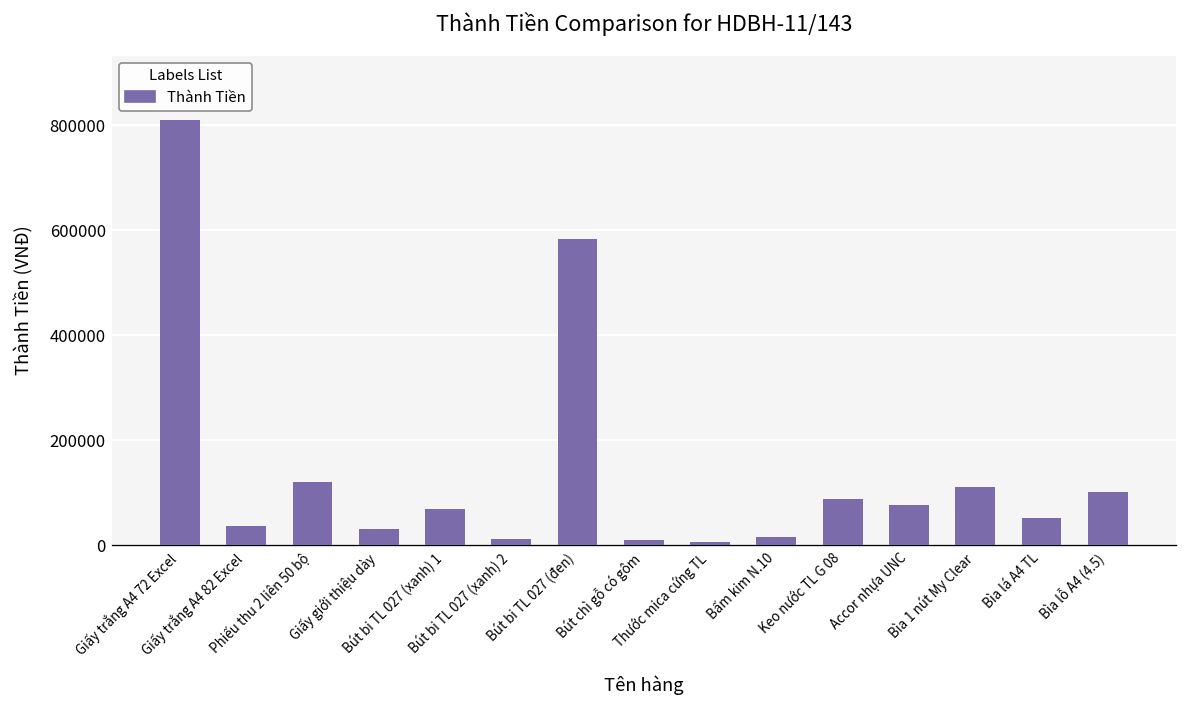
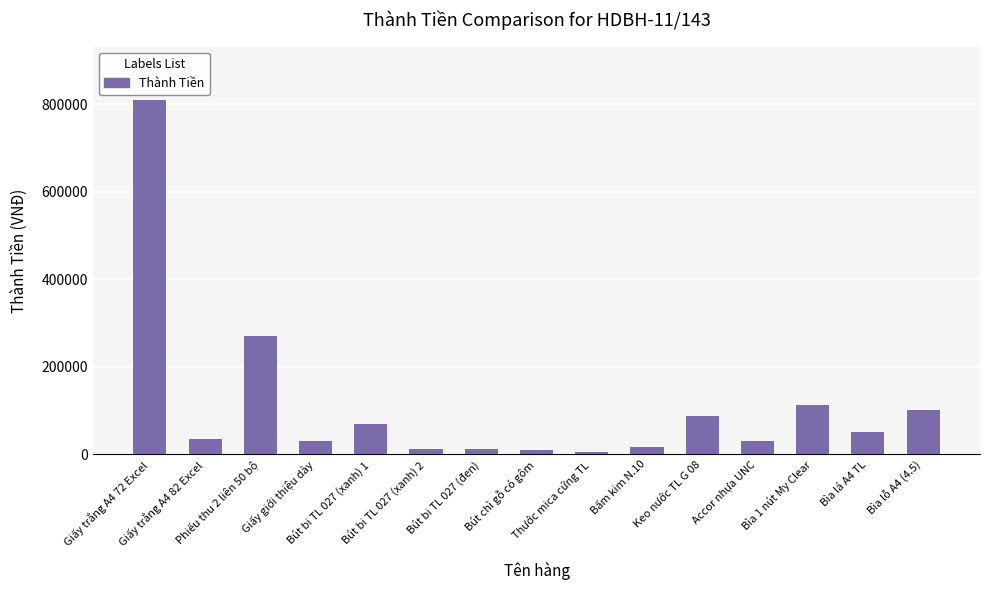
  {
    "Giấy trắng A4 72 Excel": 810000,
    "Giấy trắng A4 82 Excel": 40000,
-   "Phiếu thu 2 liên 50 bộ": 120000,
+   "Phiếu thu 2 liên 50 bộ": 270000,
    "Giấy giới thiệu dày": 30000,
    "Bút bi TL 027 (xanh) 1": 70000,
    "Bút bi TL 027 (xanh) 2": 10000,
-   "Bút bi TL 027 (đen)": 580000,
+   "Bút bi TL 027 (đen)": 10000,
    "Bút chì gỗ có gôm": 10000,
    "Thước mica cứng TL": 10000,
    "Bấm kim N.10": 20000,
    "Keo nước TL G 08": 90000,
-   "Accor nhựa UNC": 80000,
+   "Accor nhựa UNC": 30000,
    "Bìa 1 nút My Clear": 110000,
    "Bìa lá A4 TL": 50000,
    "Bìa lỗ A4 (4.5)": 100000
  }
